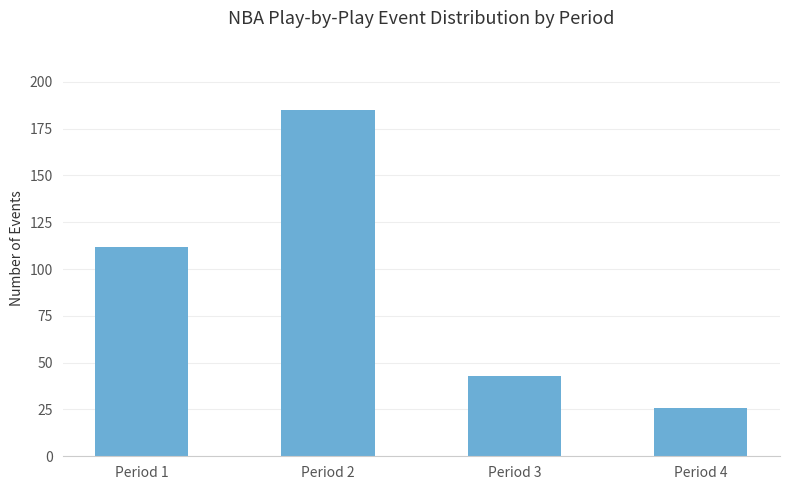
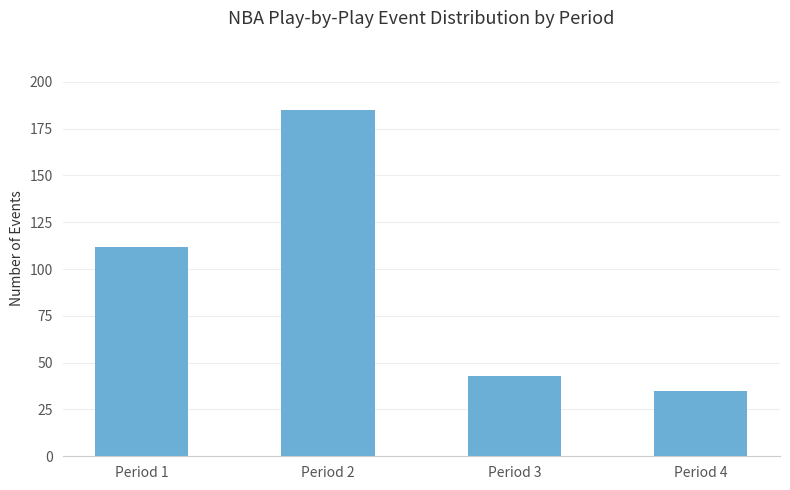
  {
    "Period 1": 112,
    "Period 2": 185,
    "Period 3": 43,
-   "Period 4": 26
+   "Period 4": 35
  }
